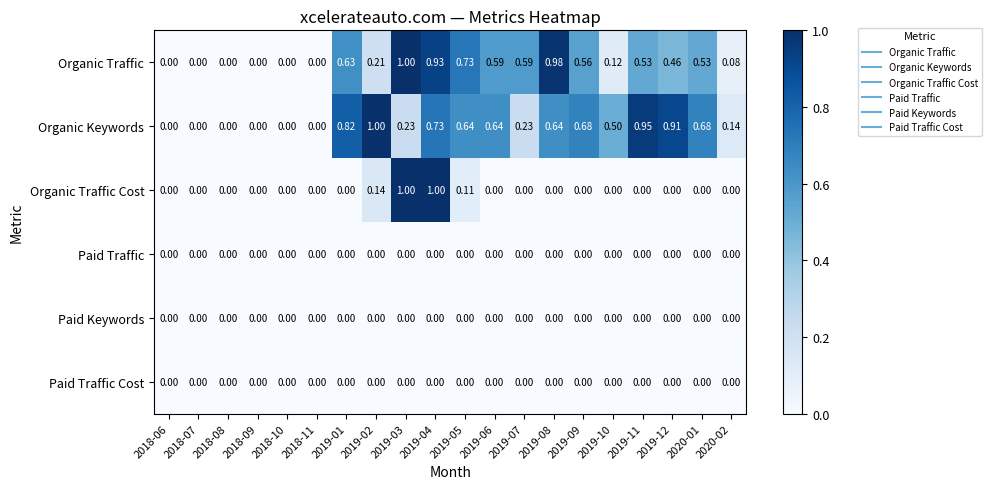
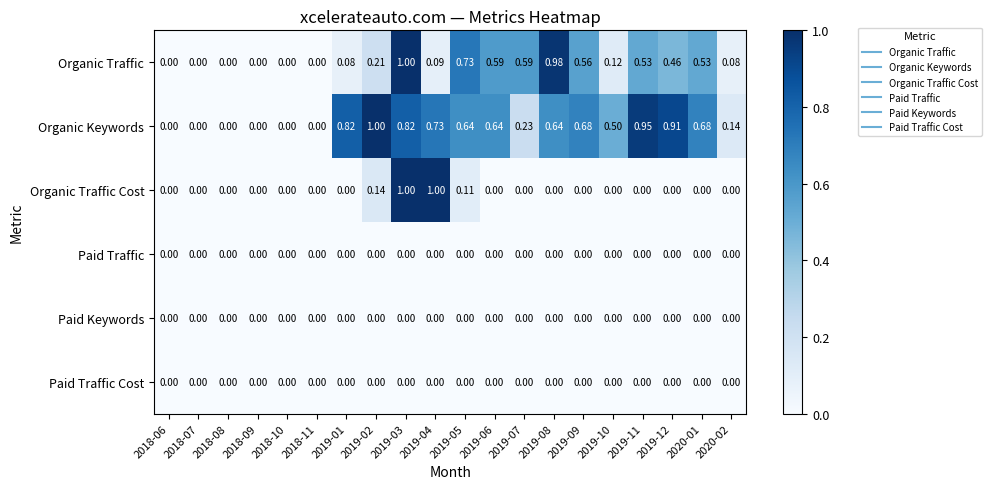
  {
    "Organic Traffic": {
      "2018-06": 0.00,
      "2018-07": 0.00,
      "2018-08": 0.00,
      "2018-09": 0.00,
      "2018-10": 0.00,
      "2018-11": 0.00,
-     "2019-01": 0.63,
+     "2019-01": 0.08,
      "2019-02": 0.21,
      "2019-03": 1.00,
-     "2019-04": 0.93,
+     "2019-04": 0.09,
      "2019-05": 0.73,
      "2019-06": 0.59,
      "2019-07": 0.59,
      "2019-08": 0.98,
      "2019-09": 0.56,
      "2019-10": 0.12,
      "2019-11": 0.53,
      "2019-12": 0.46,
      "2020-01": 0.53,
      "2020-02": 0.08
    },
    "Organic Keywords": {
      "2018-06": 0.00,
      "2018-07": 0.00,
      "2018-08": 0.00,
      "2018-09": 0.00,
      "2018-10": 0.00,
      "2018-11": 0.00,
      "2019-01": 0.82,
      "2019-02": 1.00,
-     "2019-03": 0.23,
+     "2019-03": 0.82,
      "2019-04": 0.73,
      "2019-05": 0.64,
      "2019-06": 0.64,
      "2019-07": 0.23,
      "2019-08": 0.64,
      "2019-09": 0.68,
      "2019-10": 0.50,
      "2019-11": 0.95,
      "2019-12": 0.91,
      "2020-01": 0.68,
      "2020-02": 0.14
    },
    "Organic Traffic Cost": {
      "2018-06": 0.00,
      "2018-07": 0.00,
      "2018-08": 0.00,
      "2018-09": 0.00,
      "2018-10": 0.00,
      "2018-11": 0.00,
      "2019-01": 0.00,
      "2019-02": 0.14,
      "2019-03": 1.00,
      "2019-04": 1.00,
      "2019-05": 0.11,
      "2019-06": 0.00,
      "2019-07": 0.00,
      "2019-08": 0.00,
      "2019-09": 0.00,
      "2019-10": 0.00,
      "2019-11": 0.00,
      "2019-12": 0.00,
      "2020-01": 0.00,
      "2020-02": 0.00
    },
    "Paid Traffic": {
      "2018-06": 0.00,
      "2018-07": 0.00,
      "2018-08": 0.00,
      "2018-09": 0.00,
      "2018-10": 0.00,
      "2018-11": 0.00,
      "2019-01": 0.00,
      "2019-02": 0.00,
      "2019-03": 0.00,
      "2019-04": 0.00,
      "2019-05": 0.00,
      "2019-06": 0.00,
      "2019-07": 0.00,
      "2019-08": 0.00,
      "2019-09": 0.00,
      "2019-10": 0.00,
      "2019-11": 0.00,
      "2019-12": 0.00,
      "2020-01": 0.00,
      "2020-02": 0.00
    },
    "Paid Keywords": {
      "2018-06": 0.00,
      "2018-07": 0.00,
      "2018-08": 0.00,
      "2018-09": 0.00,
      "2018-10": 0.00,
      "2018-11": 0.00,
      "2019-01": 0.00,
      "2019-02": 0.00,
      "2019-03": 0.00,
      "2019-04": 0.00,
      "2019-05": 0.00,
      "2019-06": 0.00,
      "2019-07": 0.00,
      "2019-08": 0.00,
      "2019-09": 0.00,
      "2019-10": 0.00,
      "2019-11": 0.00,
      "2019-12": 0.00,
      "2020-01": 0.00,
      "2020-02": 0.00
    },
    "Paid Traffic Cost": {
      "2018-06": 0.00,
      "2018-07": 0.00,
      "2018-08": 0.00,
      "2018-09": 0.00,
      "2018-10": 0.00,
      "2018-11": 0.00,
      "2019-01": 0.00,
      "2019-02": 0.00,
      "2019-03": 0.00,
      "2019-04": 0.00,
      "2019-05": 0.00,
      "2019-06": 0.00,
      "2019-07": 0.00,
      "2019-08": 0.00,
      "2019-09": 0.00,
      "2019-10": 0.00,
      "2019-11": 0.00,
      "2019-12": 0.00,
      "2020-01": 0.00,
      "2020-02": 0.00
    }
  }
